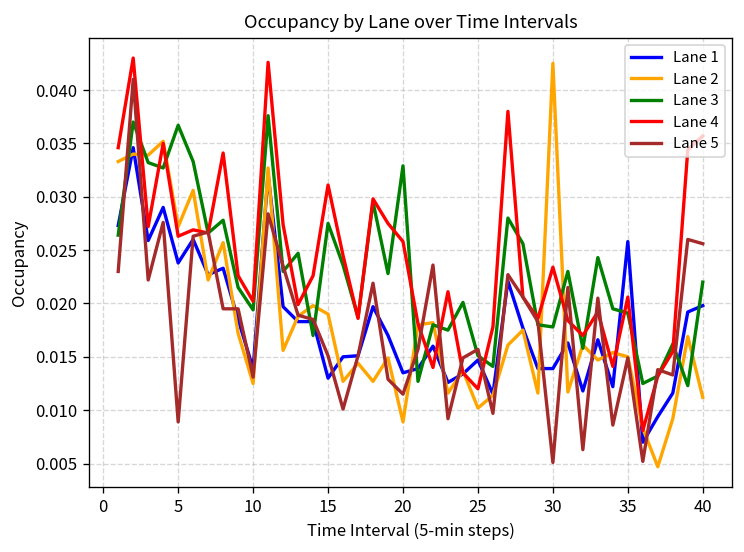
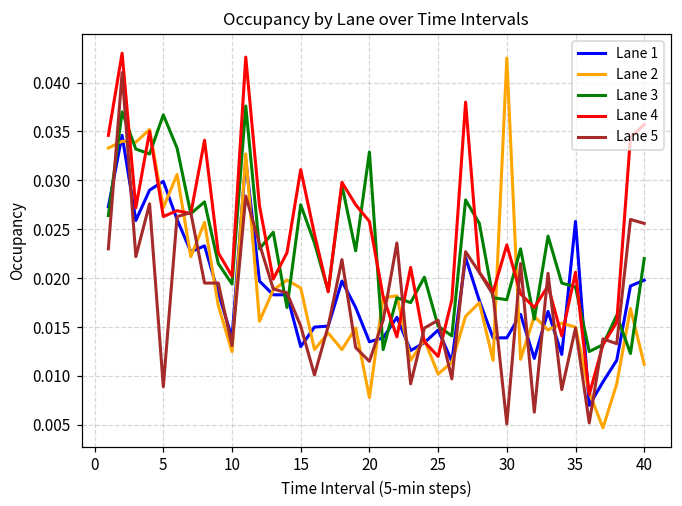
  {
    "Lane 1": {
-     "5": 0.024,
+     "5": 0.030,
      "10": 0.014,
      "15": 0.013,
      "20": 0.014,
      "25": 0.015,
      "30": 0.014,
      "35": 0.026,
      "40": 0.020
    },
    "Lane 2": {
      "5": 0.027,
      "10": 0.013,
      "15": 0.019,
-     "20": 0.009,
+     "20": 0.008,
      "25": 0.010,
      "30": 0.043,
      "40": 0.011
    },
    "Lane 3": {
      "5": 0.037,
      "10": 0.019,
      "15": 0.028,
      "20": 0.033,
      "25": 0.015,
      "30": 0.018,
      "35": 0.019,
      "40": 0.022
    },
    "Lane 4": {
      "5": 0.026,
      "10": 0.020,
      "15": 0.031,
      "20": 0.026,
      "25": 0.012,
      "30": 0.023,
      "35": 0.021
    },
    "Lane 5": {
      "5": 0.009,
      "10": 0.013,
      "15": 0.015,
      "20": 0.012,
      "25": 0.016,
      "30": 0.005,
      "40": 0.026
    }
  }
